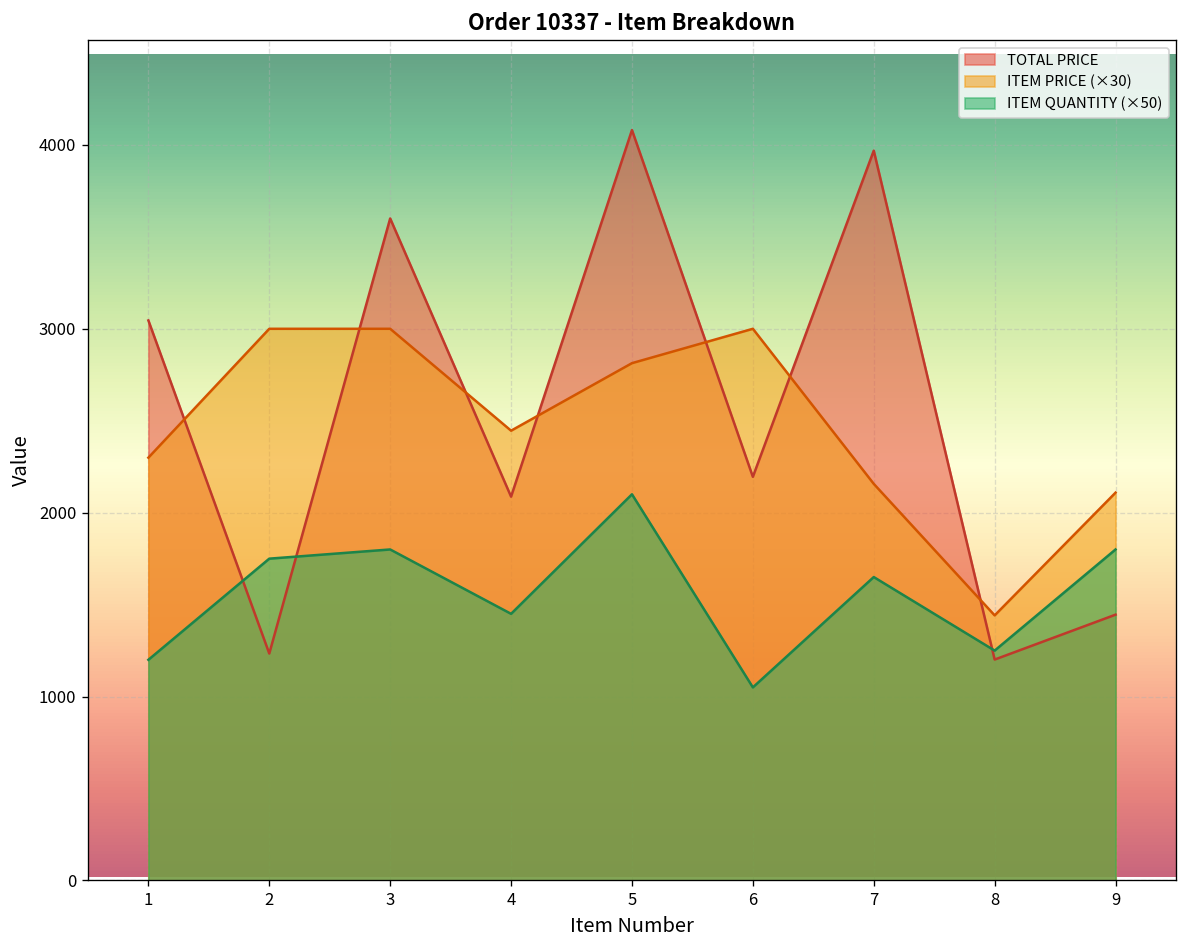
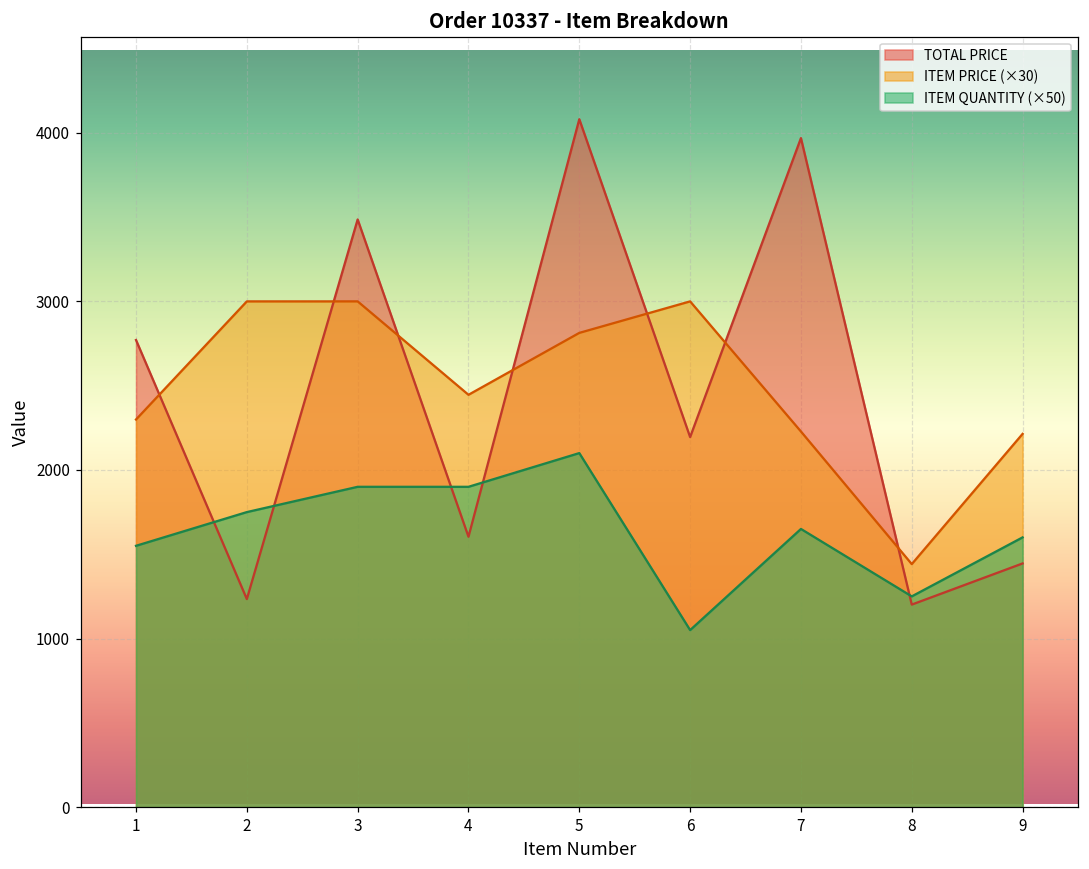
  {
    "TOTAL PRICE": {
-     "1": 3050,
+     "1": 2770,
      "2": 1230,
-     "3": 3600,
-     "4": 2090,
+     "3": 3490,
+     "4": 1600,
      "5": 4080,
      "6": 2200,
      "7": 3970,
      "8": 1200,
      "9": 1450
    },
    "ITEM PRICE (×30)": {
      "1": 2300,
      "2": 3000,
      "3": 3000,
      "4": 2450,
      "5": 2810,
      "6": 3000,
-     "7": 2160,
+     "7": 2230,
      "8": 1440,
-     "9": 2110
+     "9": 2210
    },
    "ITEM QUANTITY (×50)": {
-     "1": 1200,
+     "1": 1550,
      "2": 1750,
-     "3": 1800,
-     "4": 1450,
+     "3": 1900,
+     "4": 1900,
      "5": 2100,
      "6": 1050,
      "7": 1650,
      "8": 1250,
-     "9": 1800
+     "9": 1600
    }
  }
